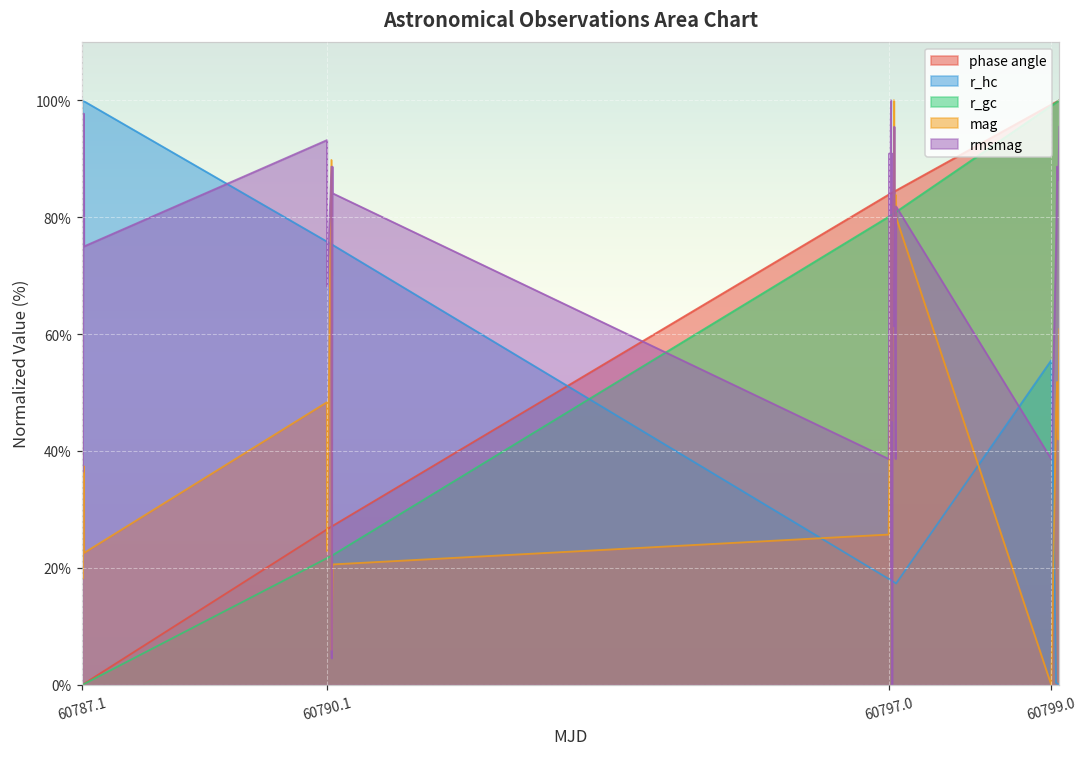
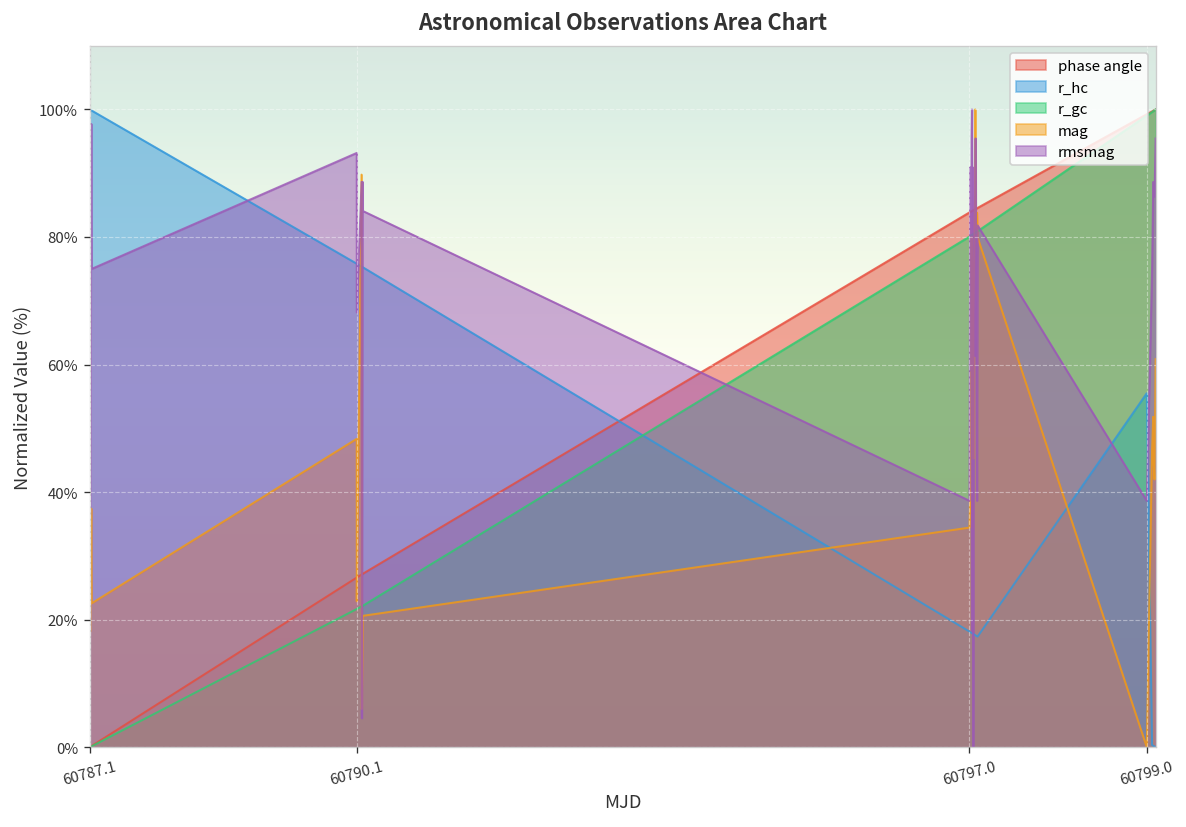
  {
    "phase angle": {
      "60790.1": "27%",
      "60797.0": "84%"
    },
    "r_hc": {
      "60790.1": "76%",
      "60799.0": "56%"
    },
    "r_gc": {
      "60790.1": "22%"
    },
    "mag": {
-     "60797.0": "26%",
+     "60797.0": "34%",
      "60799.0": "0%"
    },
    "rmsmag": {
      "60797.0": "39%",
      "60799.0": "39%"
    }
  }
